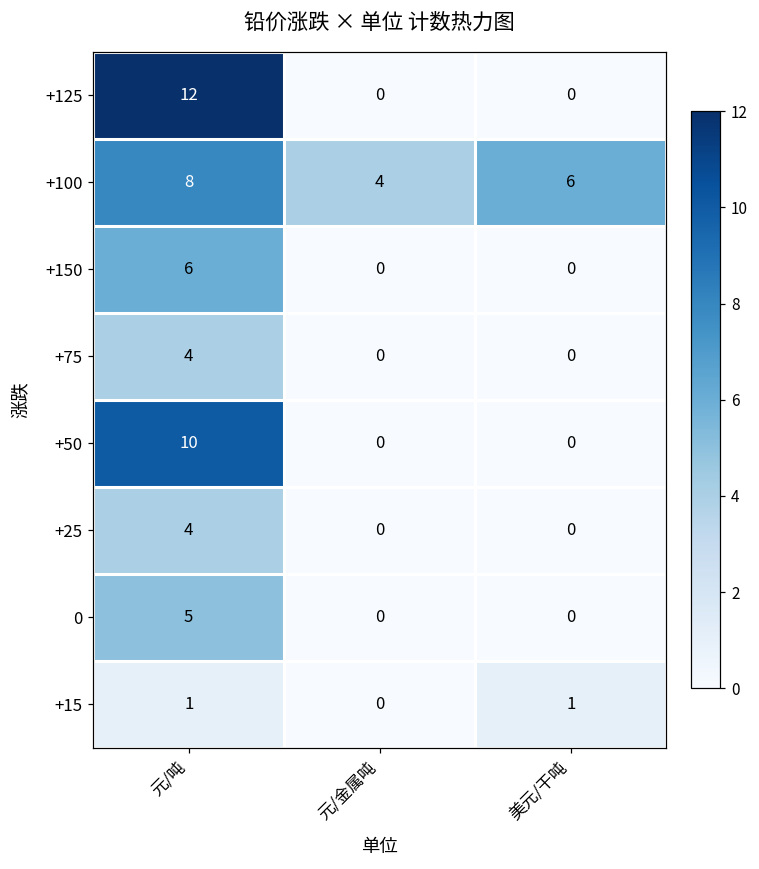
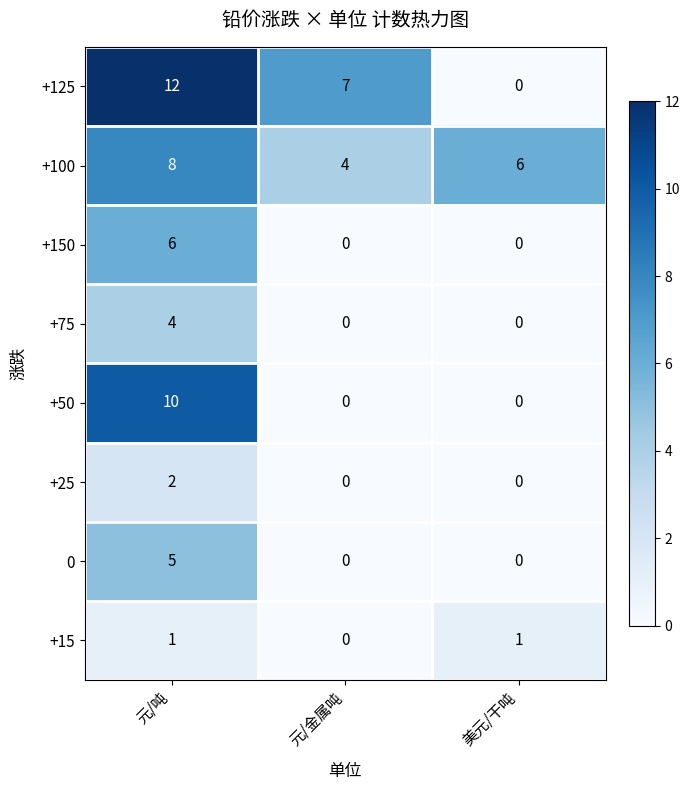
  {
    "+125": {
      "元/吨": 12,
-     "元/金属吨": 0,
+     "元/金属吨": 7,
      "美元/干吨": 0
    },
    "+100": {
      "元/吨": 8,
      "元/金属吨": 4,
      "美元/干吨": 6
    },
    "+150": {
      "元/吨": 6,
      "元/金属吨": 0,
      "美元/干吨": 0
    },
    "+75": {
      "元/吨": 4,
      "元/金属吨": 0,
      "美元/干吨": 0
    },
    "+50": {
      "元/吨": 10,
      "元/金属吨": 0,
      "美元/干吨": 0
    },
    "+25": {
-     "元/吨": 4,
+     "元/吨": 2,
      "元/金属吨": 0,
      "美元/干吨": 0
    },
    "0": {
      "元/吨": 5,
      "元/金属吨": 0,
      "美元/干吨": 0
    },
    "+15": {
      "元/吨": 1,
      "元/金属吨": 0,
      "美元/干吨": 1
    }
  }
